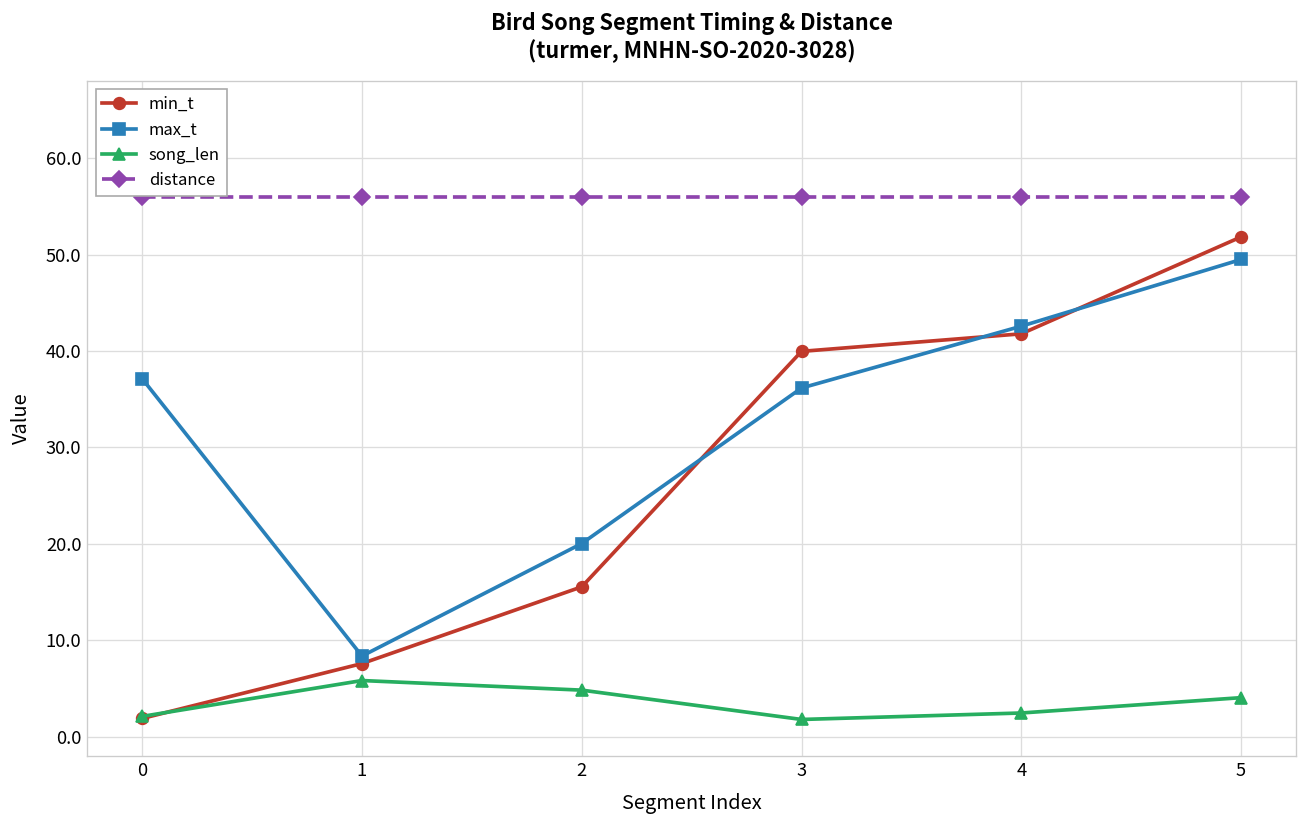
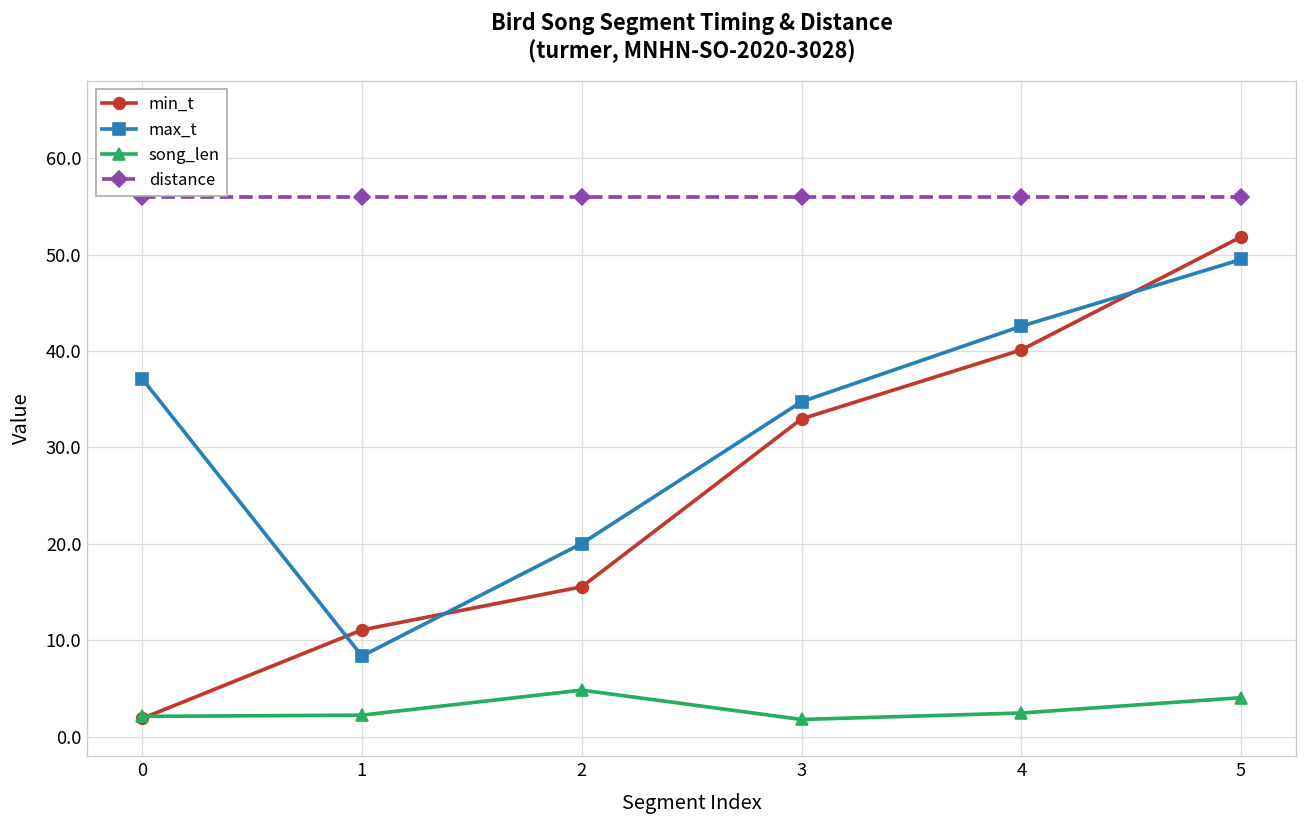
  {
    "min_t": {
-     "1": 8,
+     "1": 11,
      "2": 16,
-     "3": 40,
-     "4": 42,
+     "3": 33,
+     "4": 40,
      "5": 52
    },
    "max_t": {
      "0": 37,
      "1": 8,
      "2": 20,
-     "3": 36,
+     "3": 35,
      "4": 43,
      "5": 50
    },
    "song_len": {
-     "1": 6,
+     "1": 2,
      "2": 5,
      "3": 2,
      "4": 2,
      "5": 4
    },
    "distance": {
      "0": 56,
      "1": 56,
      "2": 56,
      "3": 56,
      "4": 56,
      "5": 56
    }
  }
